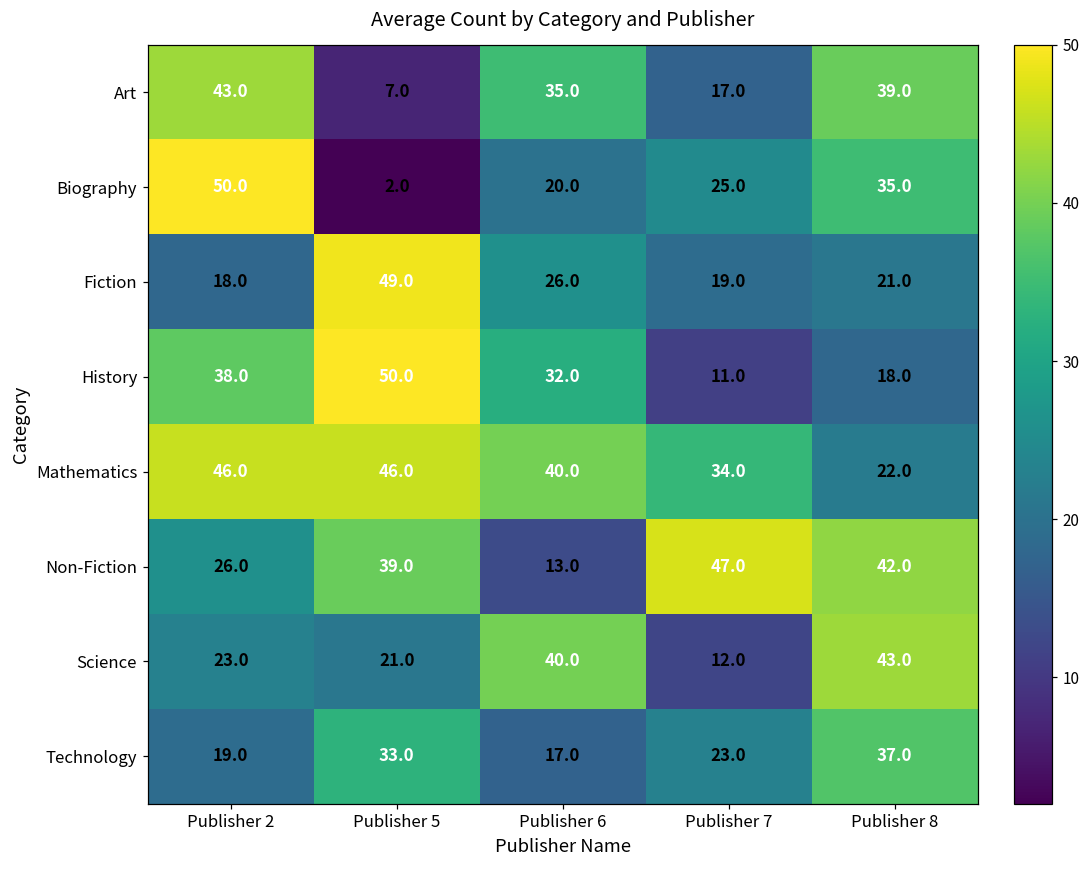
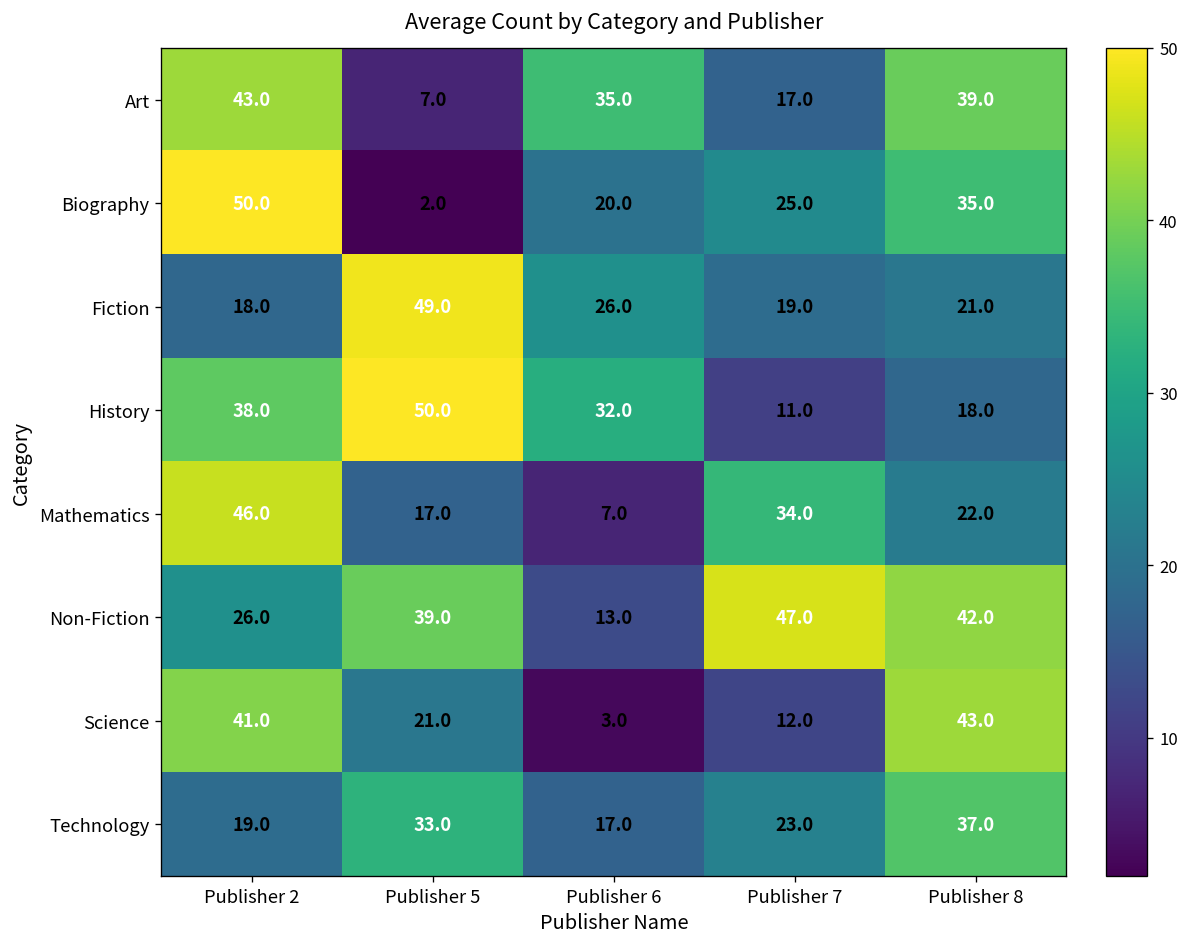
  {
    "Art": {
      "Publisher 2": 43.0,
      "Publisher 5": 7.0,
      "Publisher 6": 35.0,
      "Publisher 7": 17.0,
      "Publisher 8": 39.0
    },
    "Biography": {
      "Publisher 2": 50.0,
      "Publisher 5": 2.0,
      "Publisher 6": 20.0,
      "Publisher 7": 25.0,
      "Publisher 8": 35.0
    },
    "Fiction": {
      "Publisher 2": 18.0,
      "Publisher 5": 49.0,
      "Publisher 6": 26.0,
      "Publisher 7": 19.0,
      "Publisher 8": 21.0
    },
    "History": {
      "Publisher 2": 38.0,
      "Publisher 5": 50.0,
      "Publisher 6": 32.0,
      "Publisher 7": 11.0,
      "Publisher 8": 18.0
    },
    "Mathematics": {
      "Publisher 2": 46.0,
-     "Publisher 5": 46.0,
-     "Publisher 6": 40.0,
+     "Publisher 5": 17.0,
+     "Publisher 6": 7.0,
      "Publisher 7": 34.0,
      "Publisher 8": 22.0
    },
    "Non-Fiction": {
      "Publisher 2": 26.0,
      "Publisher 5": 39.0,
      "Publisher 6": 13.0,
      "Publisher 7": 47.0,
      "Publisher 8": 42.0
    },
    "Science": {
-     "Publisher 2": 23.0,
+     "Publisher 2": 41.0,
      "Publisher 5": 21.0,
-     "Publisher 6": 40.0,
+     "Publisher 6": 3.0,
      "Publisher 7": 12.0,
      "Publisher 8": 43.0
    },
    "Technology": {
      "Publisher 2": 19.0,
      "Publisher 5": 33.0,
      "Publisher 6": 17.0,
      "Publisher 7": 23.0,
      "Publisher 8": 37.0
    }
  }
